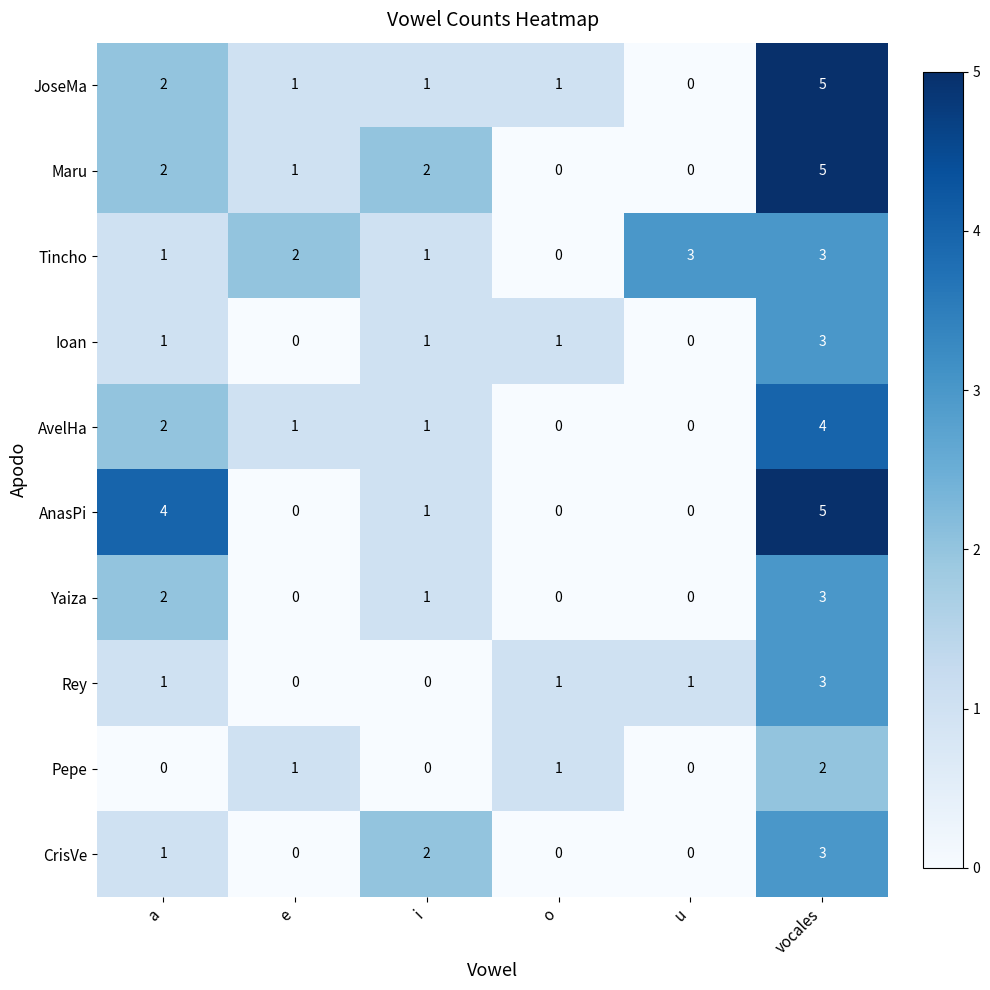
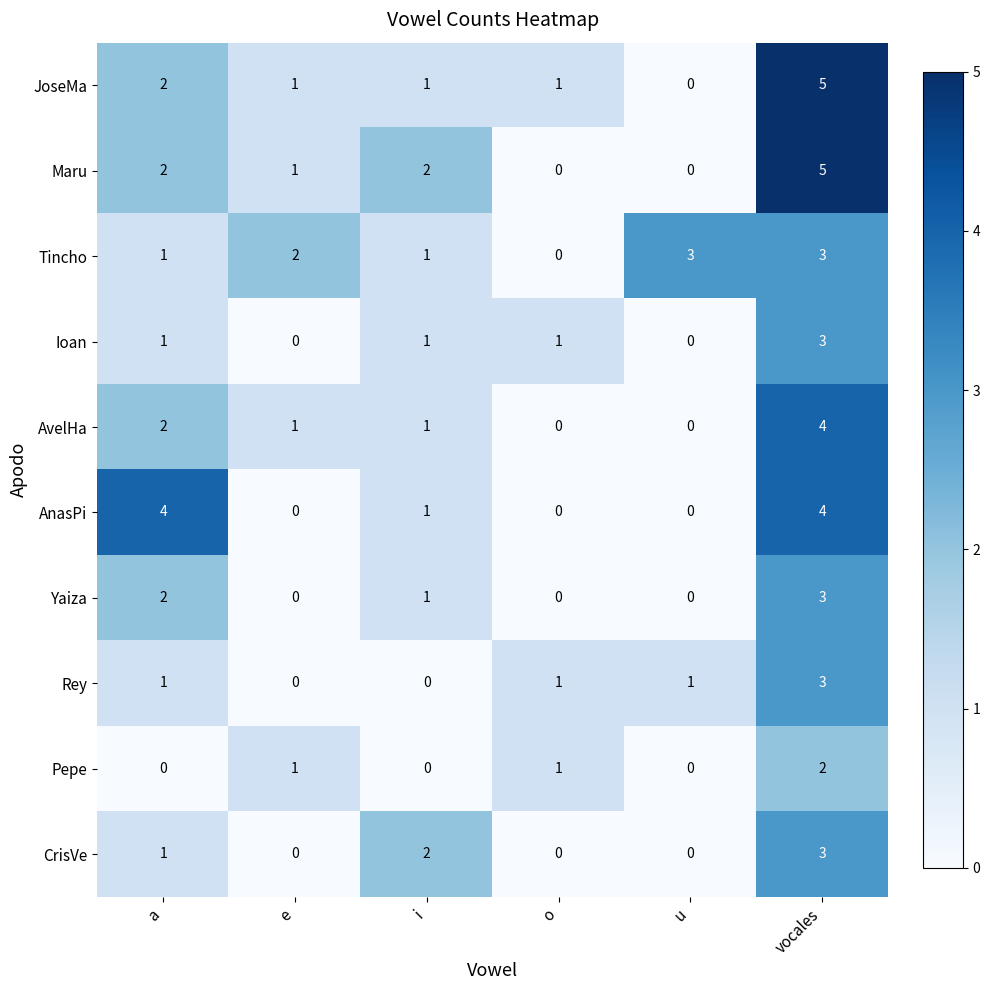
  {
    "JoseMa": {
      "a": 2,
      "e": 1,
      "i": 1,
      "o": 1,
      "u": 0,
      "vocales": 5
    },
    "Maru": {
      "a": 2,
      "e": 1,
      "i": 2,
      "o": 0,
      "u": 0,
      "vocales": 5
    },
    "Tincho": {
      "a": 1,
      "e": 2,
      "i": 1,
      "o": 0,
      "u": 3,
      "vocales": 3
    },
    "Ioan": {
      "a": 1,
      "e": 0,
      "i": 1,
      "o": 1,
      "u": 0,
      "vocales": 3
    },
    "AvelHa": {
      "a": 2,
      "e": 1,
      "i": 1,
      "o": 0,
      "u": 0,
      "vocales": 4
    },
    "AnasPi": {
      "a": 4,
      "e": 0,
      "i": 1,
      "o": 0,
      "u": 0,
-     "vocales": 5
+     "vocales": 4
    },
    "Yaiza": {
      "a": 2,
      "e": 0,
      "i": 1,
      "o": 0,
      "u": 0,
      "vocales": 3
    },
    "Rey": {
      "a": 1,
      "e": 0,
      "i": 0,
      "o": 1,
      "u": 1,
      "vocales": 3
    },
    "Pepe": {
      "a": 0,
      "e": 1,
      "i": 0,
      "o": 1,
      "u": 0,
      "vocales": 2
    },
    "CrisVe": {
      "a": 1,
      "e": 0,
      "i": 2,
      "o": 0,
      "u": 0,
      "vocales": 3
    }
  }
